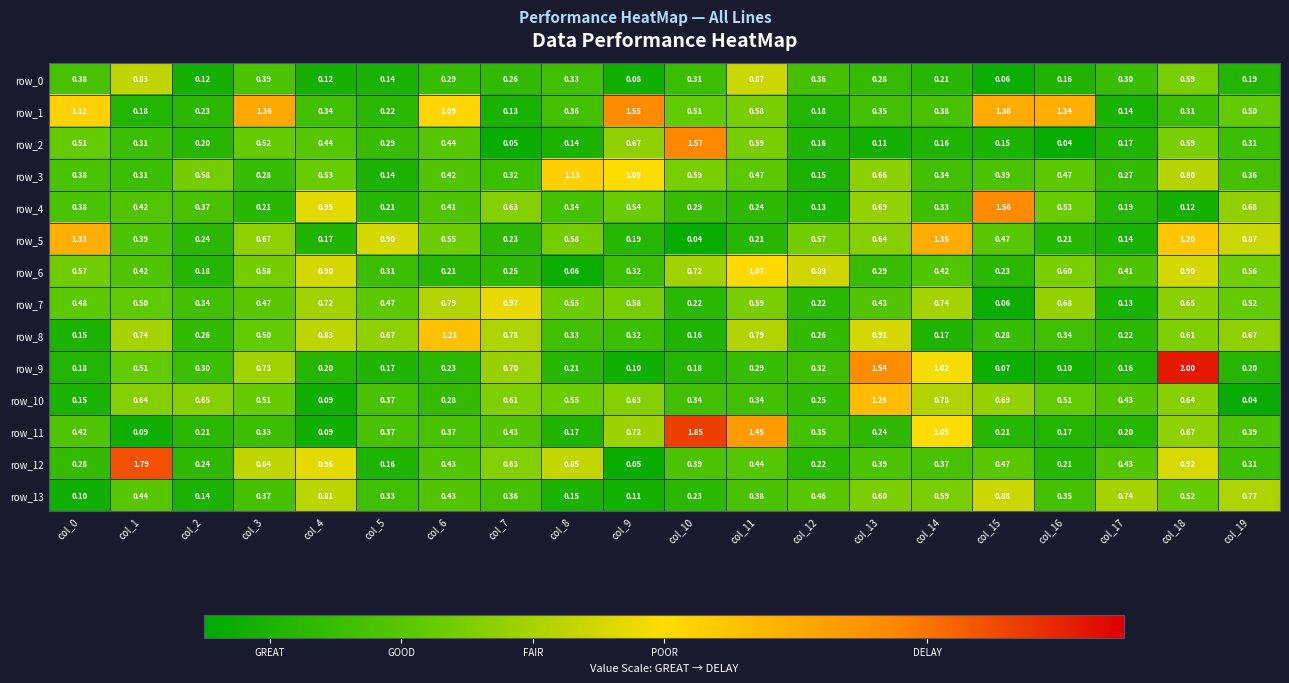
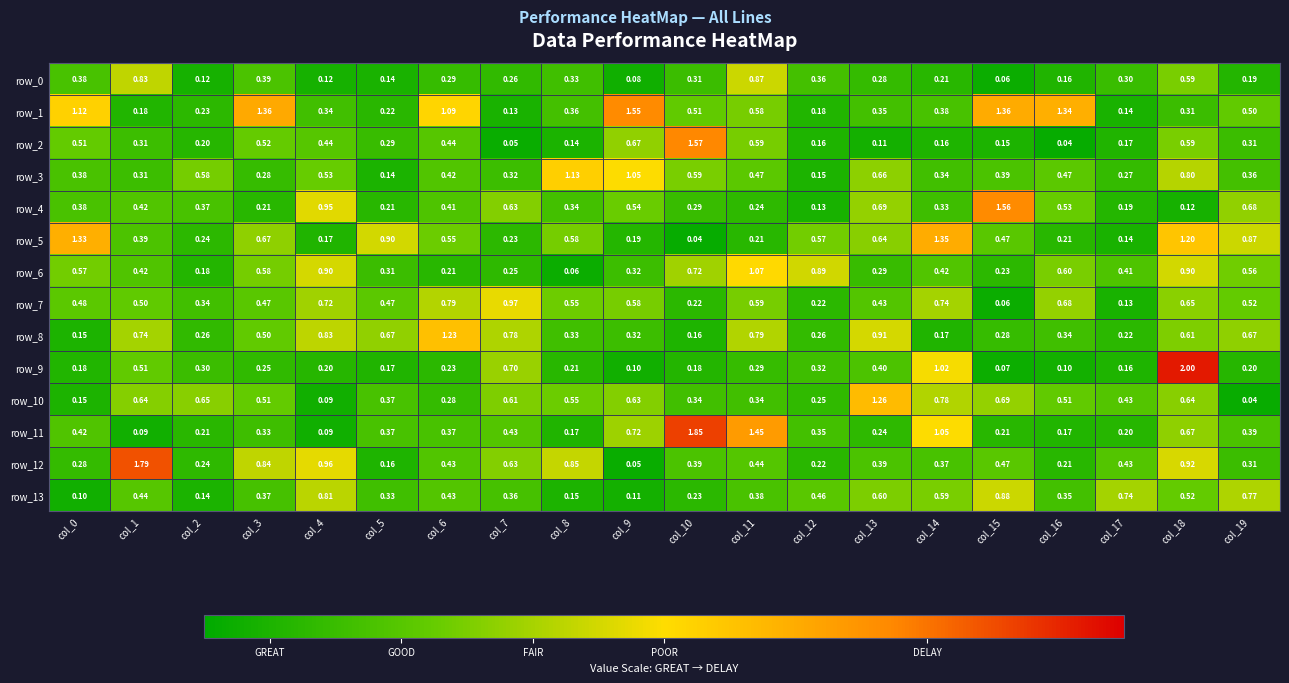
  {
    "row_9": {
      "col_0": 0.18,
      "col_1": 0.51,
      "col_2": 0.30,
-     "col_3": 0.73,
+     "col_3": 0.25,
      "col_4": 0.20,
      "col_5": 0.17,
      "col_6": 0.23,
      "col_7": 0.70,
      "col_8": 0.21,
      "col_9": 0.10,
      "col_10": 0.18,
      "col_11": 0.29,
      "col_12": 0.32,
-     "col_13": 1.54,
+     "col_13": 0.40,
      "col_14": 1.02,
      "col_15": 0.07,
      "col_16": 0.10,
      "col_17": 0.16,
      "col_18": 2.00,
      "col_19": 0.20
    }
  }
